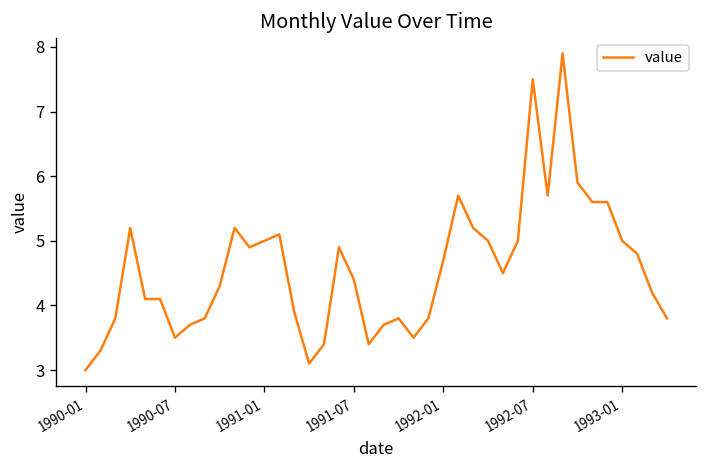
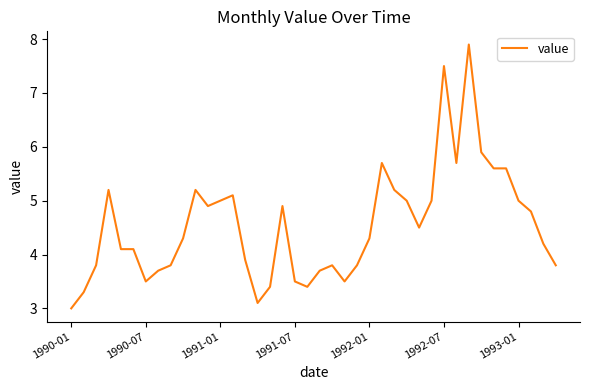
  {
    "1990-01": 3.0,
    "1990-07": 3.5,
    "1991-01": 5.0,
-   "1991-07": 4.4,
-   "1992-01": 4.7,
+   "1991-07": 3.5,
+   "1992-01": 4.3,
    "1992-07": 7.5,
    "1993-01": 5.0
  }
